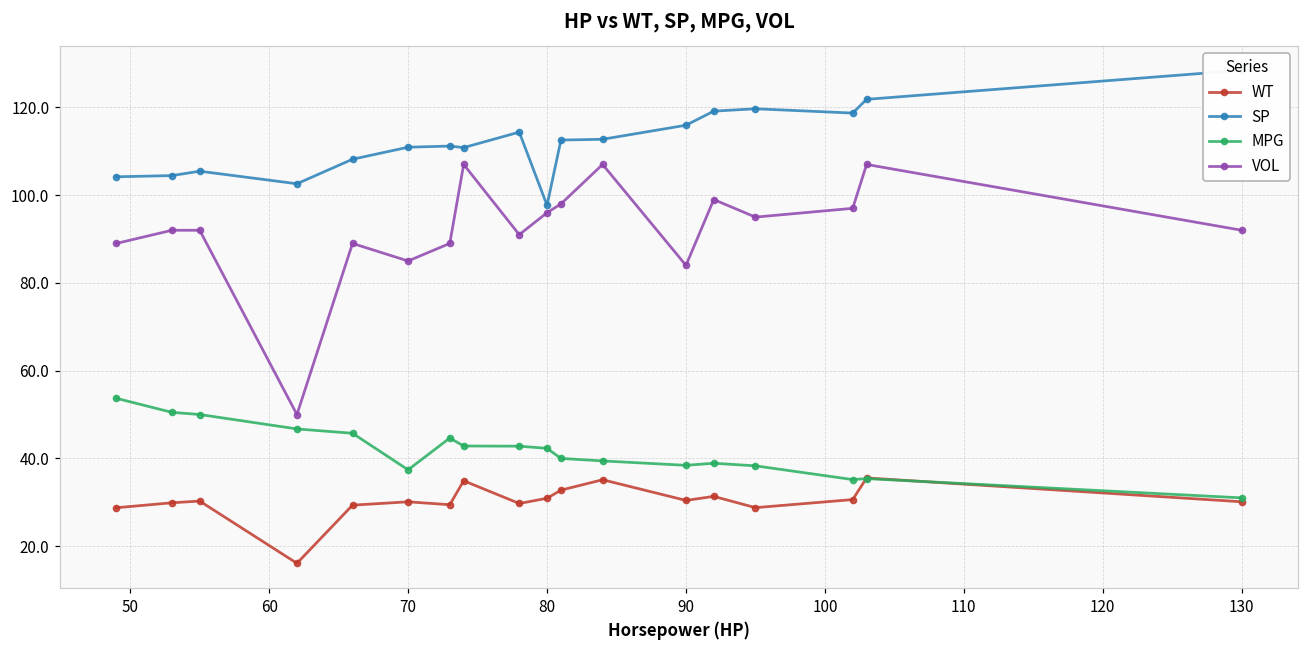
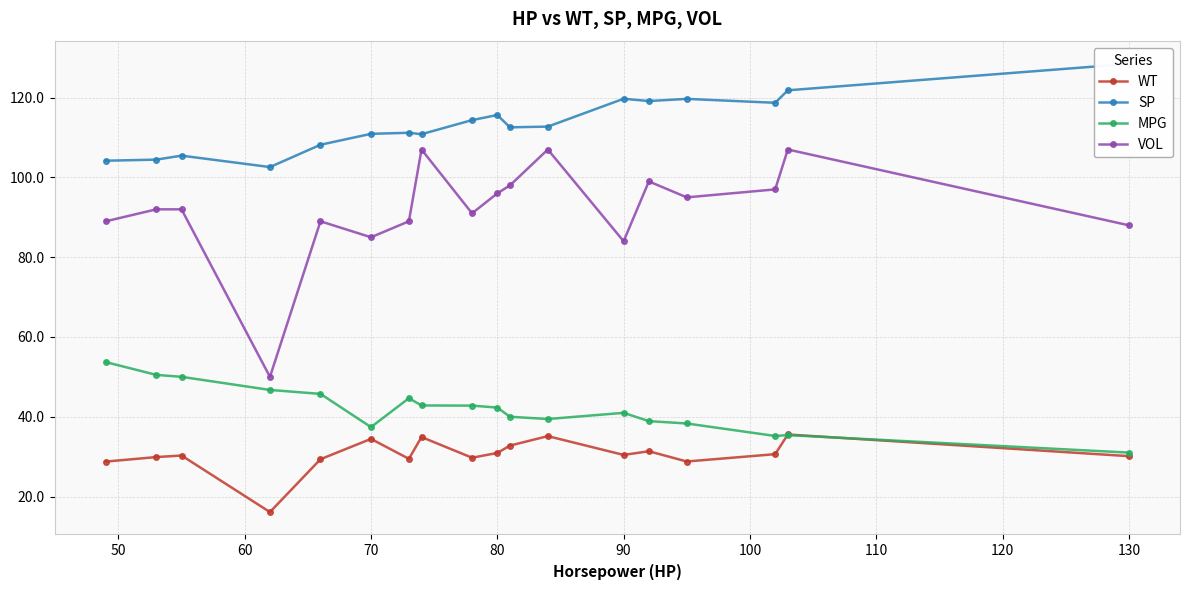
  {
    "WT": {
-     "70": 30,
+     "70": 34,
      "80": 31,
      "90": 30,
      "130": 30
    },
    "SP": {
      "70": 111,
-     "80": 98,
-     "90": 116
+     "80": 116,
+     "90": 120
    },
    "MPG": {
      "70": 37,
      "80": 42,
-     "90": 38,
+     "90": 41,
      "130": 31
    },
    "VOL": {
      "70": 85,
      "80": 96,
      "90": 84,
-     "130": 92
+     "130": 88
    }
  }
